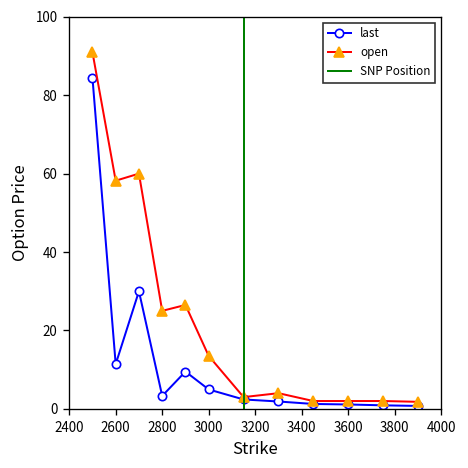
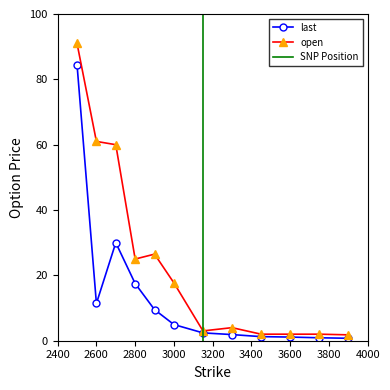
  {
    "last": {
      "2600": 11,
-     "2800": 3,
+     "2800": 18,
      "3000": 5,
      "3600": 1
    },
    "open": {
-     "2600": 58,
+     "2600": 61,
      "2800": 25,
-     "3000": 14,
+     "3000": 18,
      "3600": 2
    }
  }
